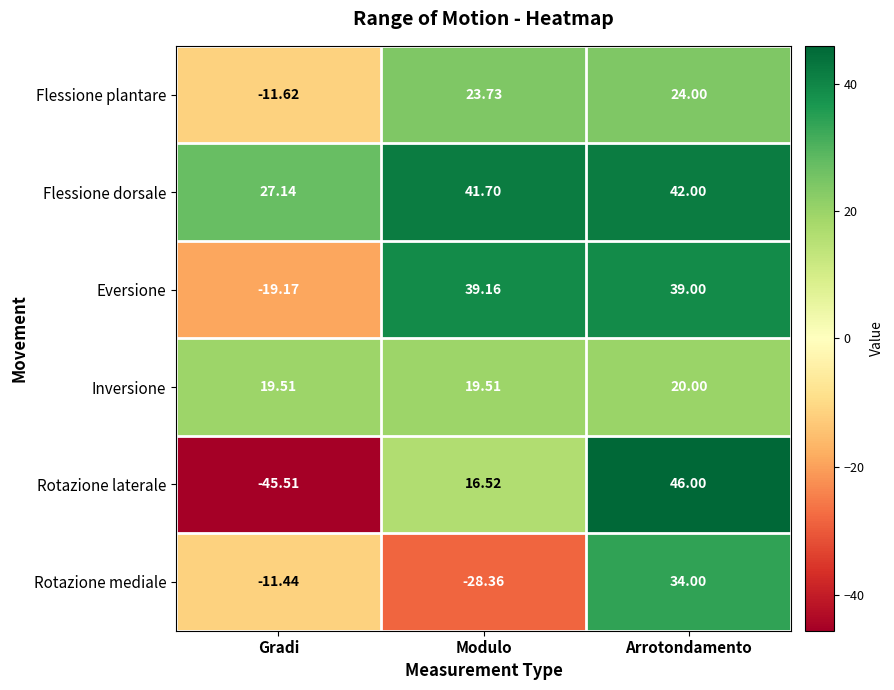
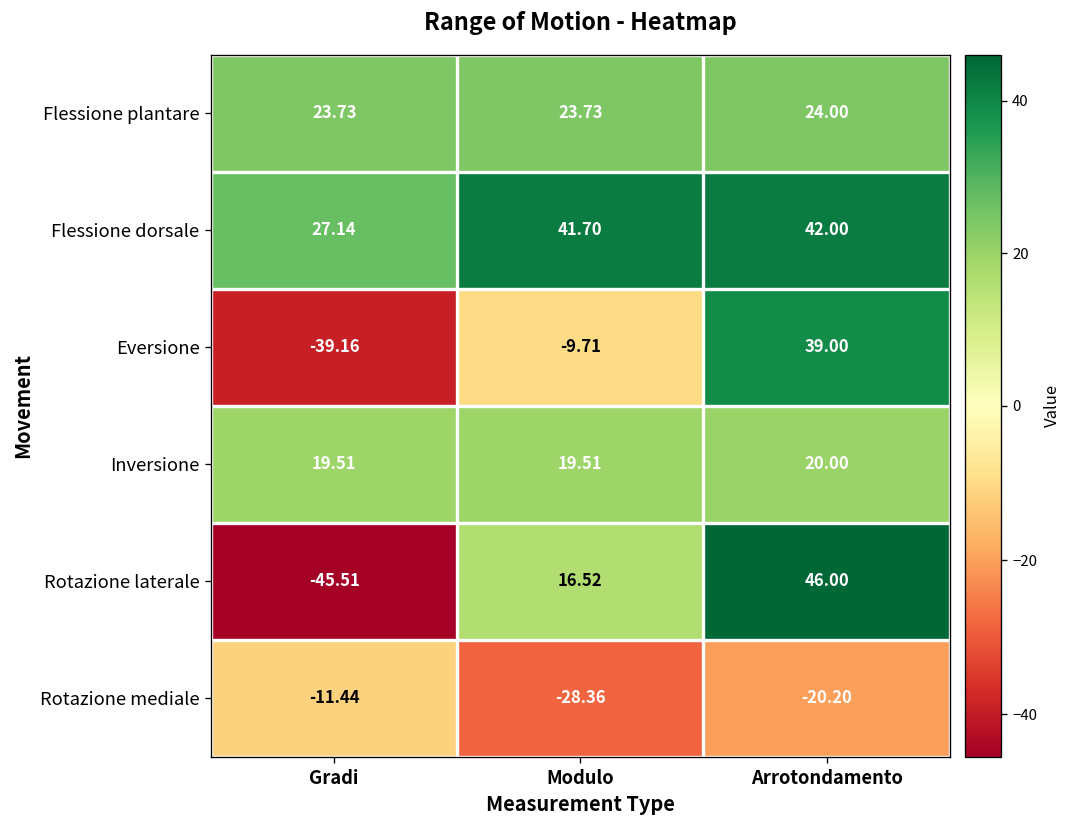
  {
    "Flessione plantare": {
-     "Gradi": -11.62,
+     "Gradi": 23.73,
      "Modulo": 23.73,
      "Arrotondamento": 24.00
    },
    "Flessione dorsale": {
      "Gradi": 27.14,
      "Modulo": 41.70,
      "Arrotondamento": 42.00
    },
    "Eversione": {
-     "Gradi": -19.17,
-     "Modulo": 39.16,
+     "Gradi": -39.16,
+     "Modulo": -9.71,
      "Arrotondamento": 39.00
    },
    "Inversione": {
      "Gradi": 19.51,
      "Modulo": 19.51,
      "Arrotondamento": 20.00
    },
    "Rotazione laterale": {
      "Gradi": -45.51,
      "Modulo": 16.52,
      "Arrotondamento": 46.00
    },
    "Rotazione mediale": {
      "Gradi": -11.44,
      "Modulo": -28.36,
-     "Arrotondamento": 34.00
+     "Arrotondamento": -20.20
    }
  }
